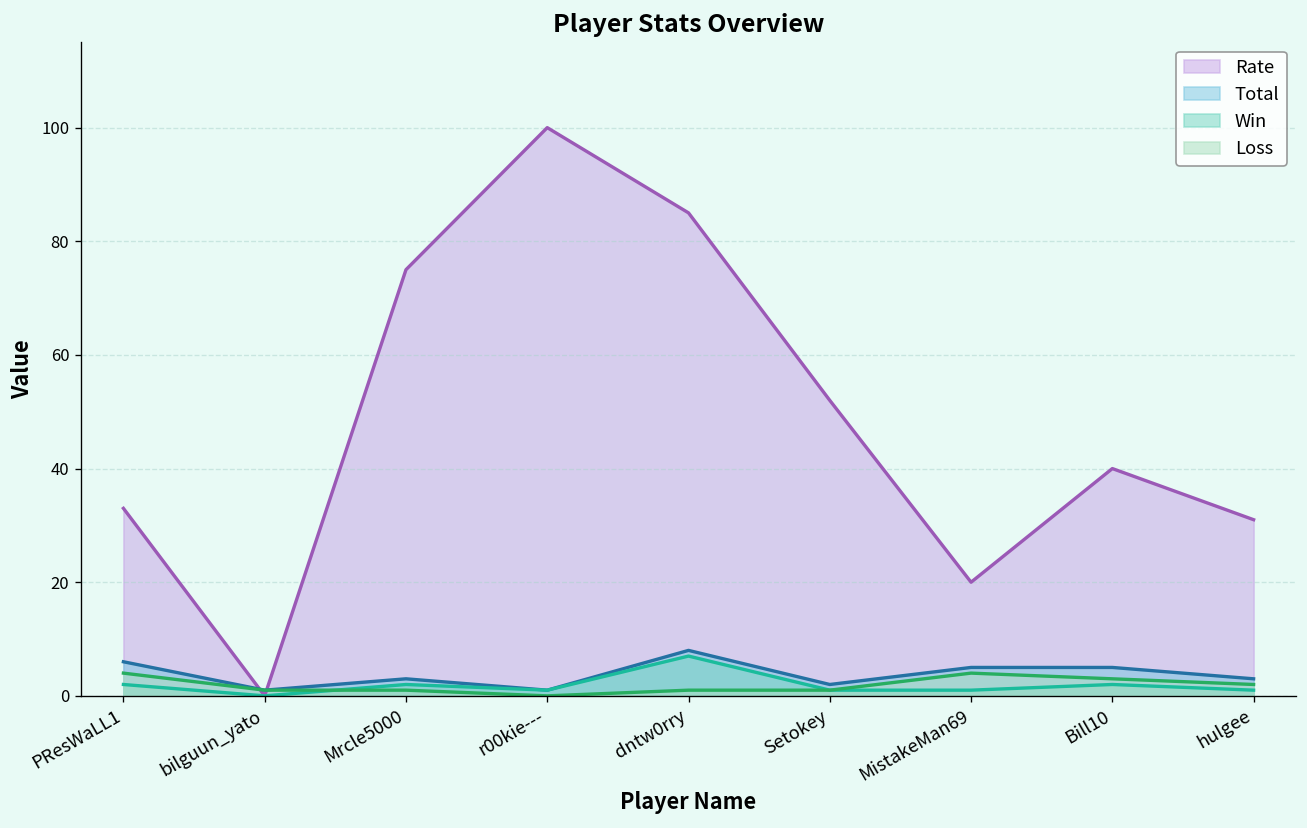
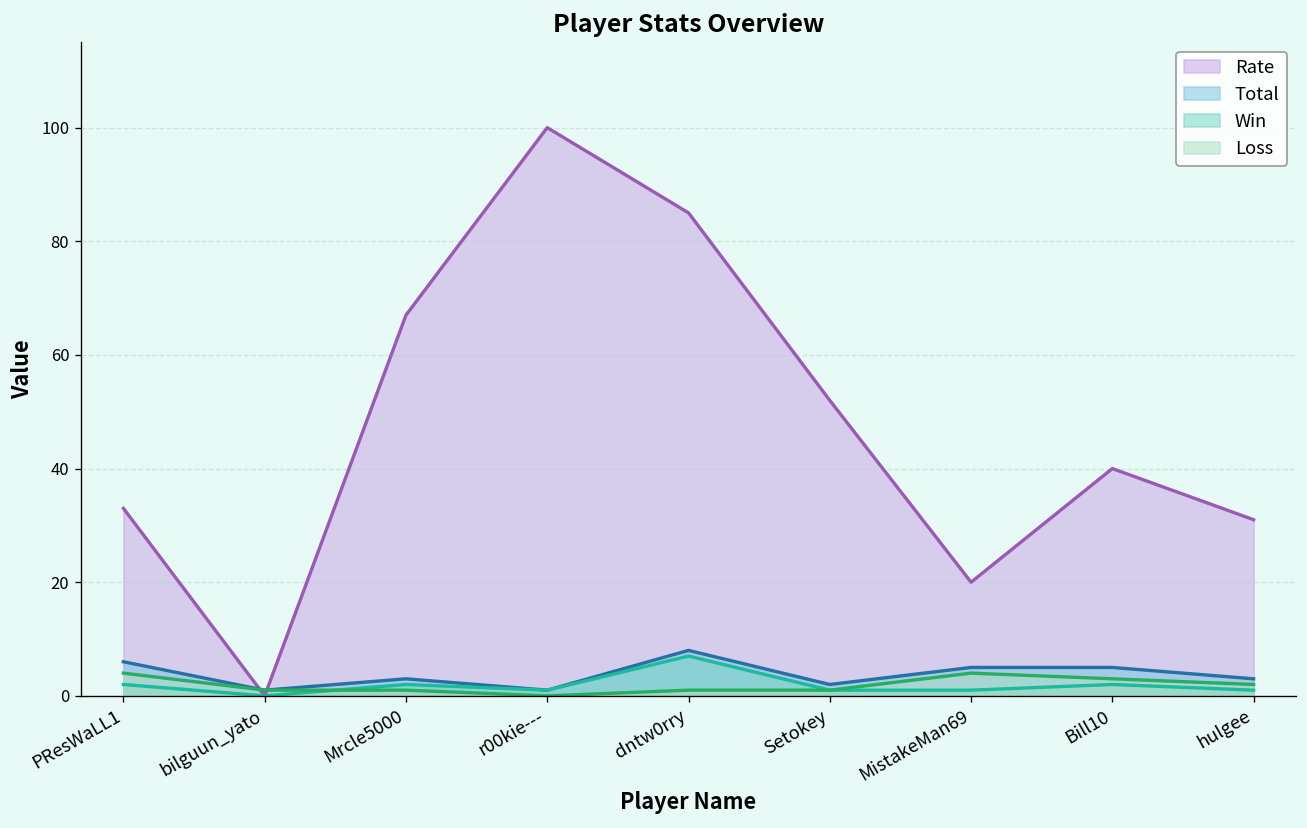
  {
    "Rate": {
      "PResWaLL1": 33,
-     "Mrcle5000": 75,
+     "Mrcle5000": 67,
      "r00kie---": 100,
      "dntw0rry": 85,
      "Setokey": 52,
      "MistakeMan69": 20,
      "Bill10": 40,
      "hulgee": 31
    }
  }
